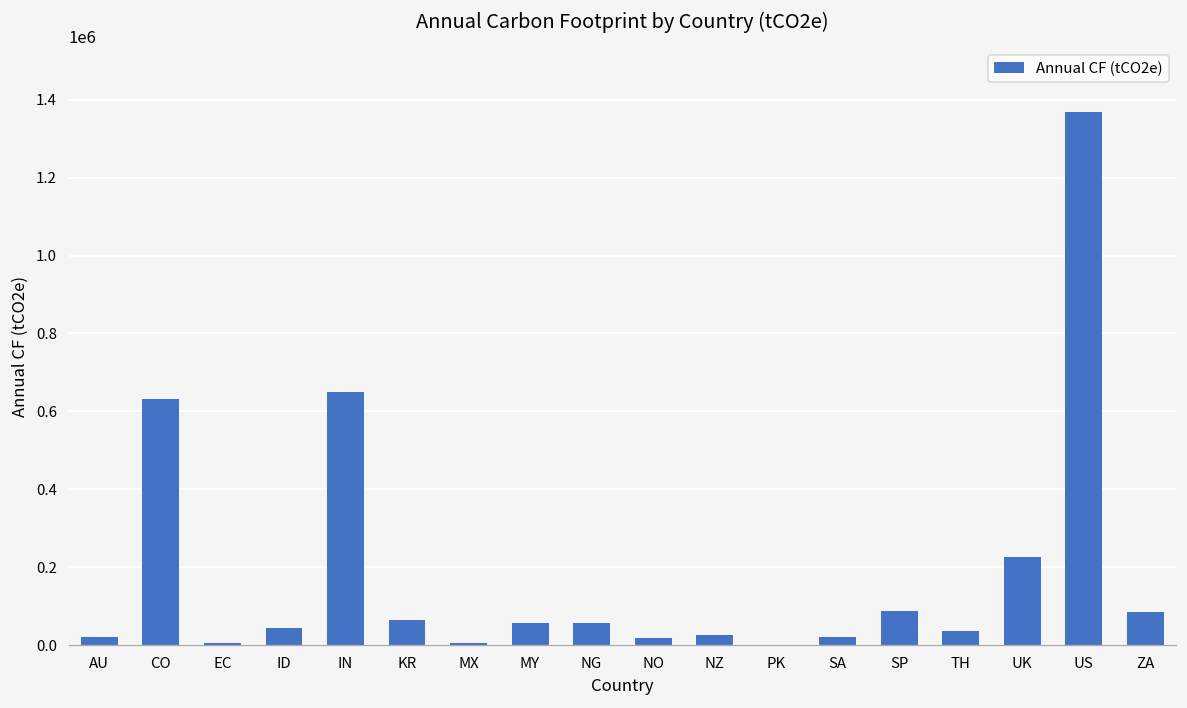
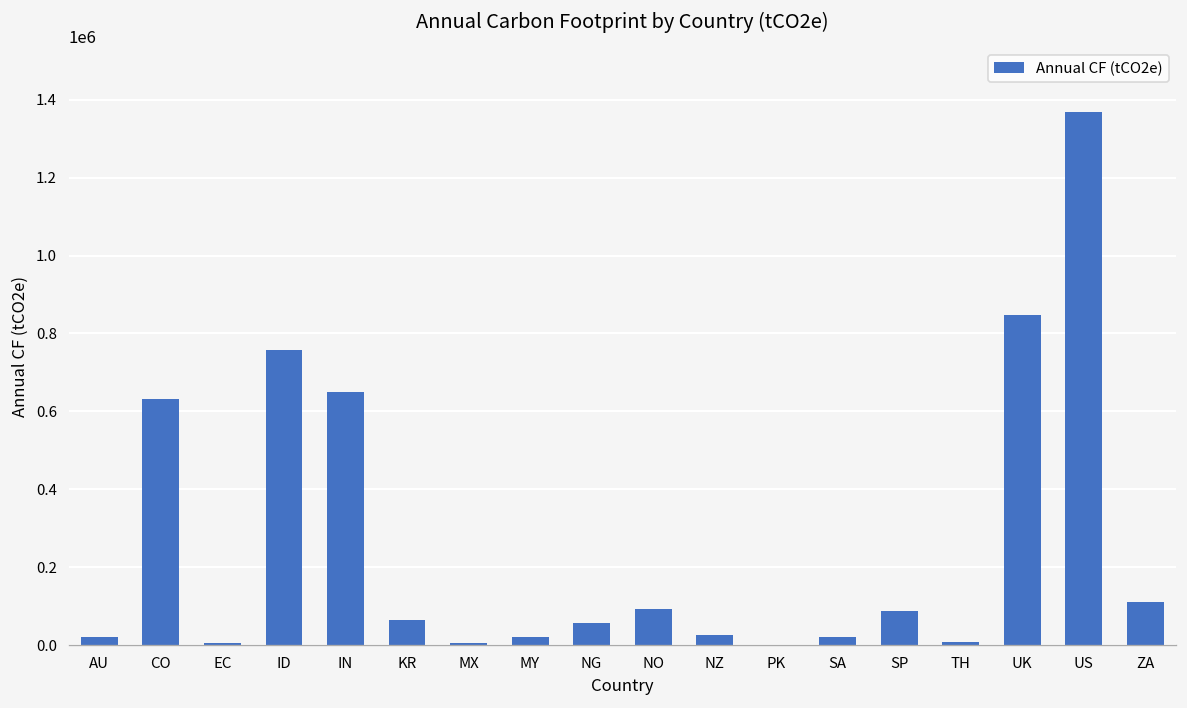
  {
    "AU": 20000,
    "CO": 630000,
-   "ID": 40000,
+   "ID": 760000,
    "IN": 650000,
    "KR": 70000,
-   "MY": 60000,
+   "MY": 20000,
    "NG": 60000,
-   "NO": 20000,
+   "NO": 90000,
    "NZ": 30000,
    "SA": 20000,
    "SP": 90000,
-   "TH": 40000,
-   "UK": 230000,
+   "TH": 10000,
+   "UK": 850000,
    "US": 1370000,
-   "ZA": 80000
+   "ZA": 110000
  }
